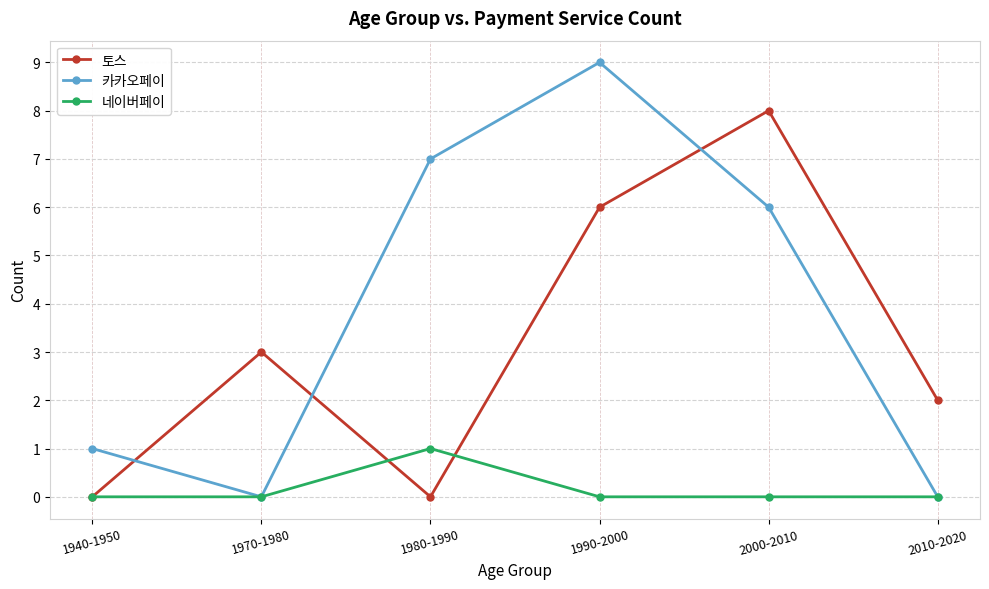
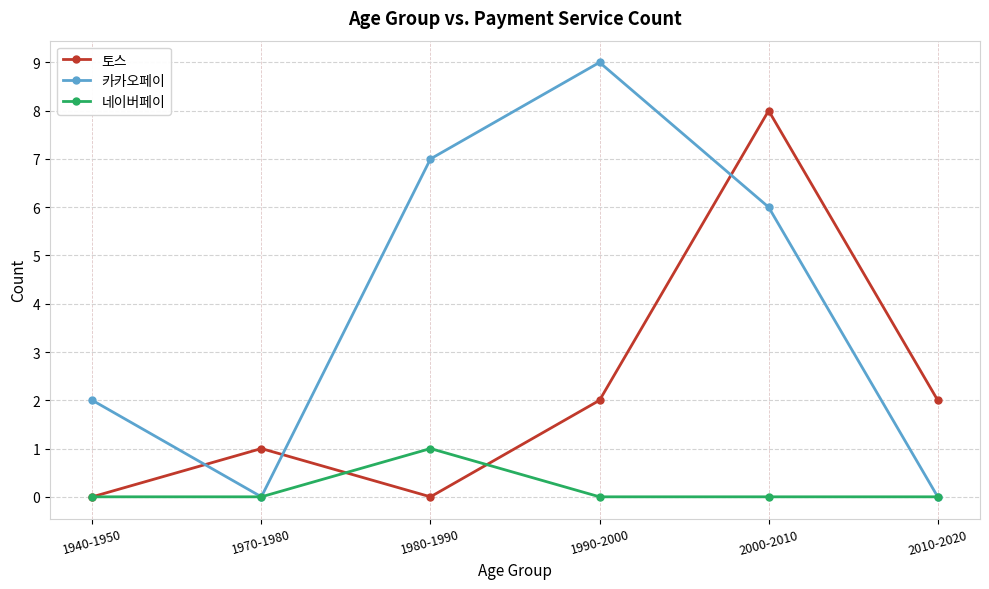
  {
    "토스": {
-     "1970-1980": 3,
+     "1970-1980": 1,
      "1980-1990": 0,
-     "1990-2000": 6,
+     "1990-2000": 2,
      "2000-2010": 8,
      "2010-2020": 2
    },
    "카카오페이": {
-     "1940-1950": 1,
+     "1940-1950": 2,
      "1980-1990": 7,
      "1990-2000": 9,
      "2000-2010": 6
    },
    "네이버페이": {
      "1980-1990": 1,
      "1990-2000": 0,
      "2000-2010": 0
    }
  }
